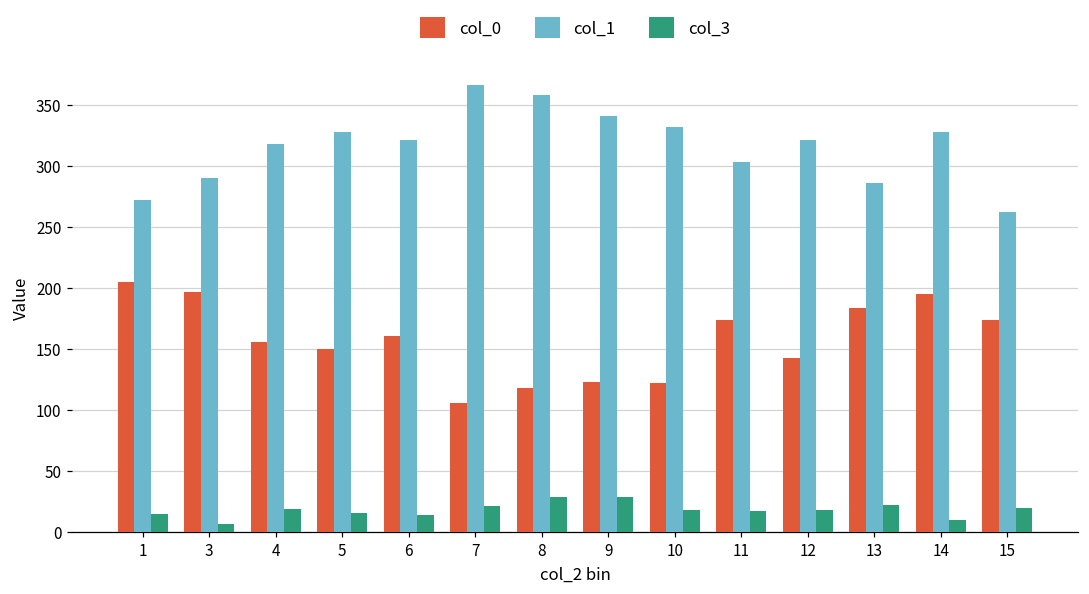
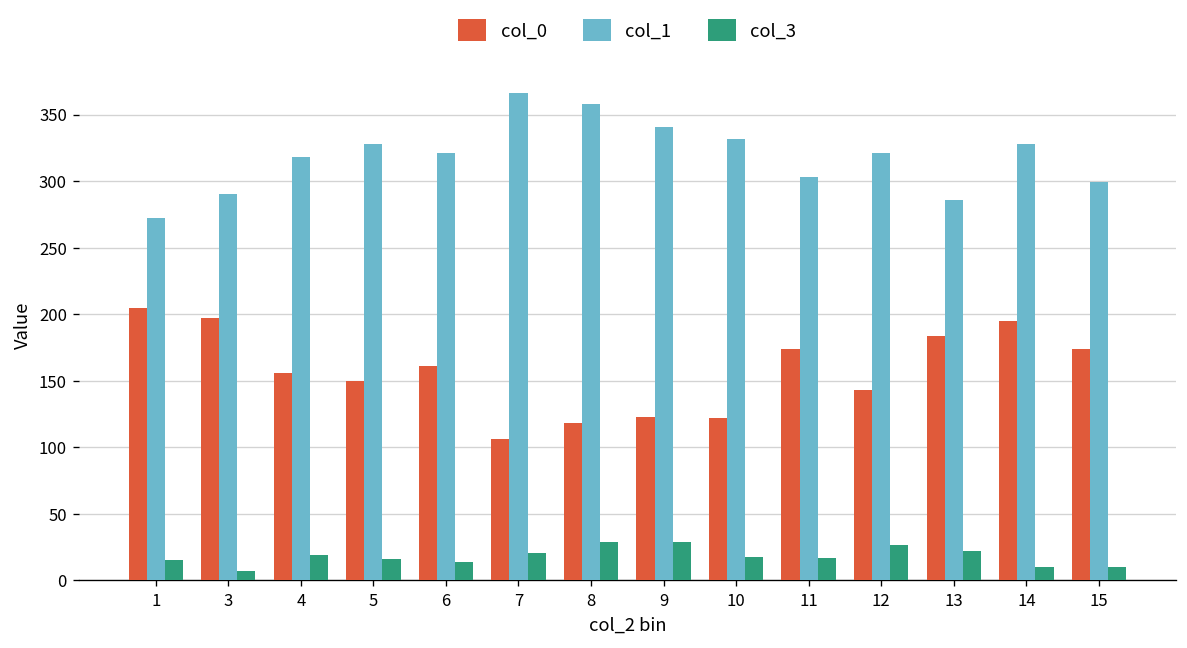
  {
    "col_0": {
      "1": 205,
      "3": 197,
      "4": 156,
      "5": 150,
      "6": 161,
      "7": 106,
      "8": 118,
      "9": 123,
      "10": 122,
      "11": 174,
      "12": 143,
      "13": 184,
      "14": 195,
      "15": 174
    },
    "col_1": {
      "1": 272,
      "3": 290,
      "4": 318,
      "5": 328,
      "6": 321,
      "7": 366,
      "8": 358,
      "9": 341,
      "10": 332,
      "11": 303,
      "12": 321,
      "13": 286,
      "14": 328,
-     "15": 262
+     "15": 299
    },
    "col_3": {
      "1": 15,
      "3": 7,
      "4": 19,
      "5": 16,
      "6": 14,
      "7": 21,
      "8": 29,
      "9": 29,
      "10": 18,
      "11": 17,
-     "12": 18,
+     "12": 27,
      "13": 22,
      "14": 10,
-     "15": 20
+     "15": 10
    }
  }
